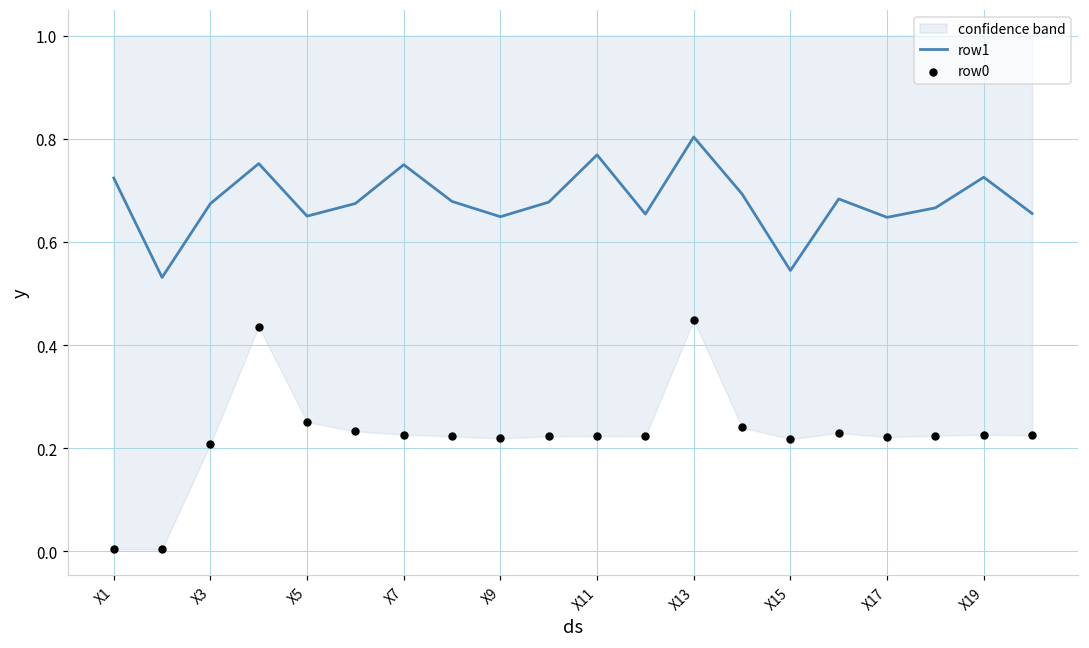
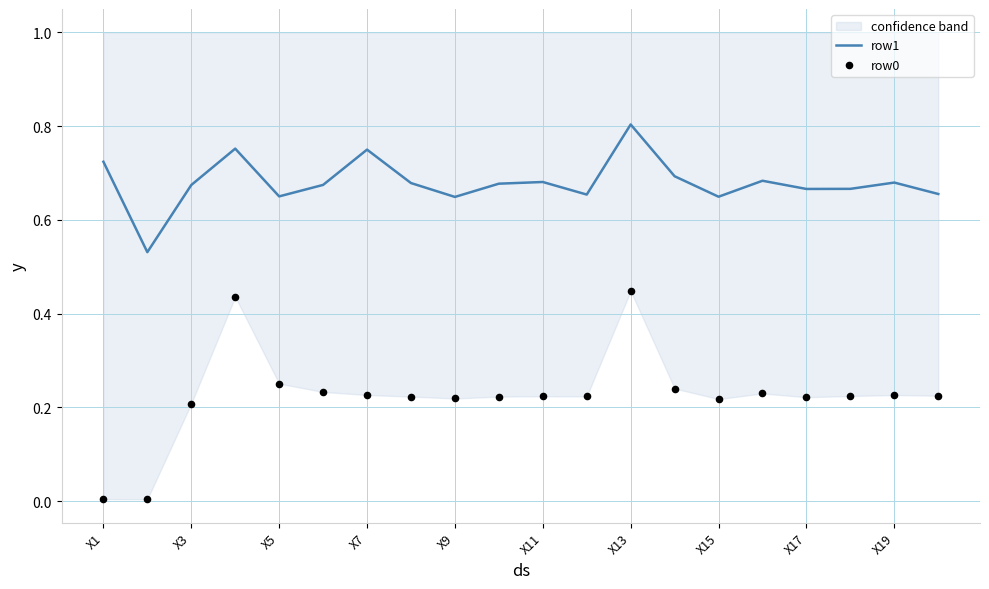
  {
    "row1": {
      "X1": 0.72,
      "X3": 0.67,
      "X5": 0.65,
      "X7": 0.75,
      "X9": 0.65,
-     "X11": 0.77,
+     "X11": 0.68,
      "X13": 0.80,
-     "X15": 0.54,
-     "X17": 0.65,
-     "X19": 0.73
+     "X15": 0.65,
+     "X17": 0.67,
+     "X19": 0.68
    }
  }
